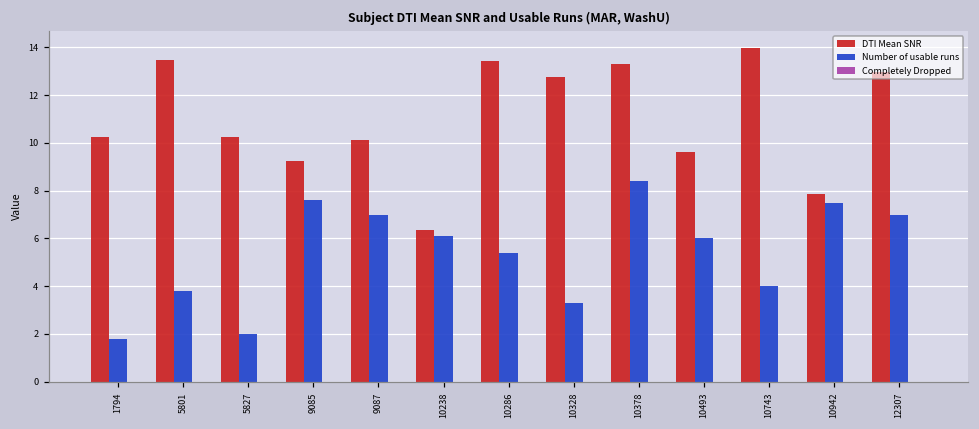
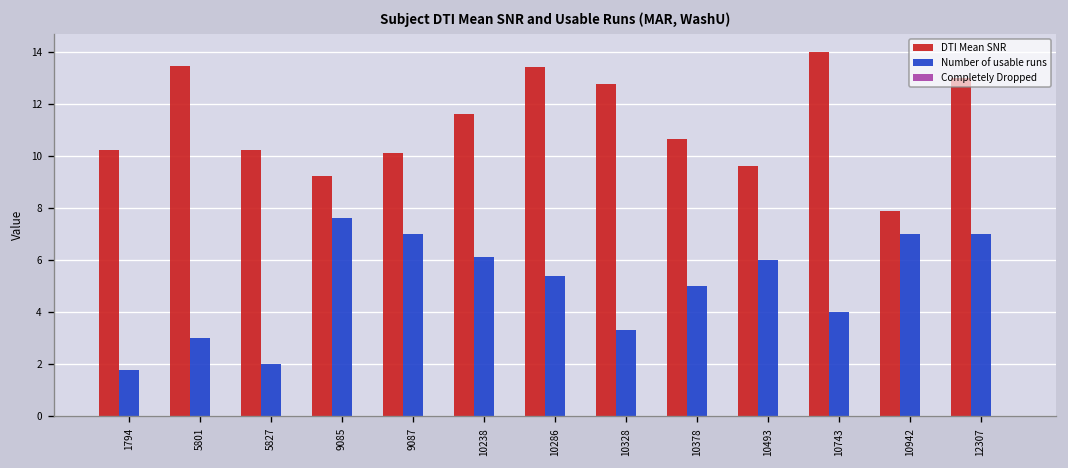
  {
    "DTI Mean SNR": {
      "1794": 10.2,
      "5801": 13.4,
      "5827": 10.2,
      "9085": 9.2,
      "9087": 10.1,
-     "10238": 6.4,
+     "10238": 11.6,
      "10286": 13.4,
      "10328": 12.7,
-     "10378": 13.3,
+     "10378": 10.6,
      "10493": 9.6,
      "10743": 14.0,
      "10942": 7.9
    },
    "Number of usable runs": {
      "1794": 1.8,
-     "5801": 3.8,
+     "5801": 3.0,
      "5827": 2.0,
      "9085": 7.6,
      "9087": 7.0,
      "10238": 6.1,
      "10286": 5.4,
      "10328": 3.3,
-     "10378": 8.4,
+     "10378": 5.0,
      "10493": 6.0,
      "10743": 4.0,
-     "10942": 7.5,
+     "10942": 7.0,
      "12307": 7.0
    },
    "Completely Dropped": {
      "1794": 0.0,
      "5801": 0.0,
      "5827": 0.0,
      "9085": 0.0,
      "9087": 0.0,
      "10238": 0.0,
      "10286": 0.0,
      "10328": 0.0,
      "10378": 0.0,
      "10493": 0.0,
      "10743": 0.0,
      "10942": 0.0,
      "12307": 0.0
    }
  }
